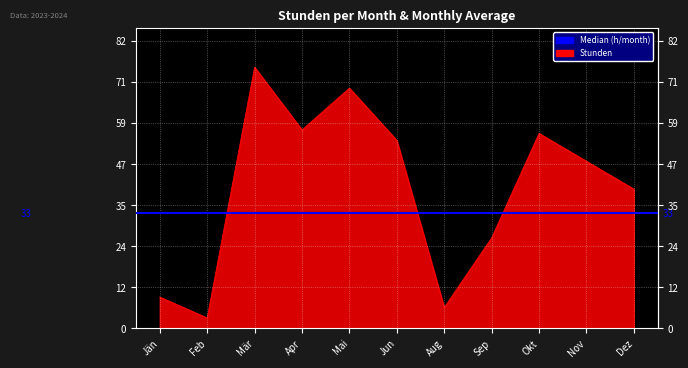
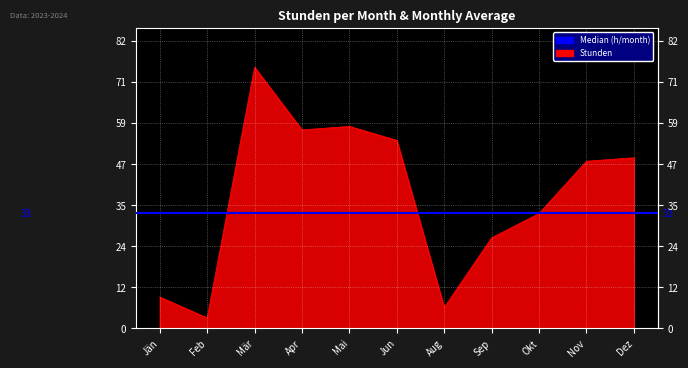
  {
    "Jän": 9,
    "Feb": 3,
    "Mär": 75,
    "Apr": 57,
-   "Mai": 69,
+   "Mai": 58,
    "Jun": 54,
    "Aug": 6,
    "Sep": 26,
-   "Okt": 56,
+   "Okt": 33,
    "Nov": 48,
-   "Dez": 40
+   "Dez": 49
  }
